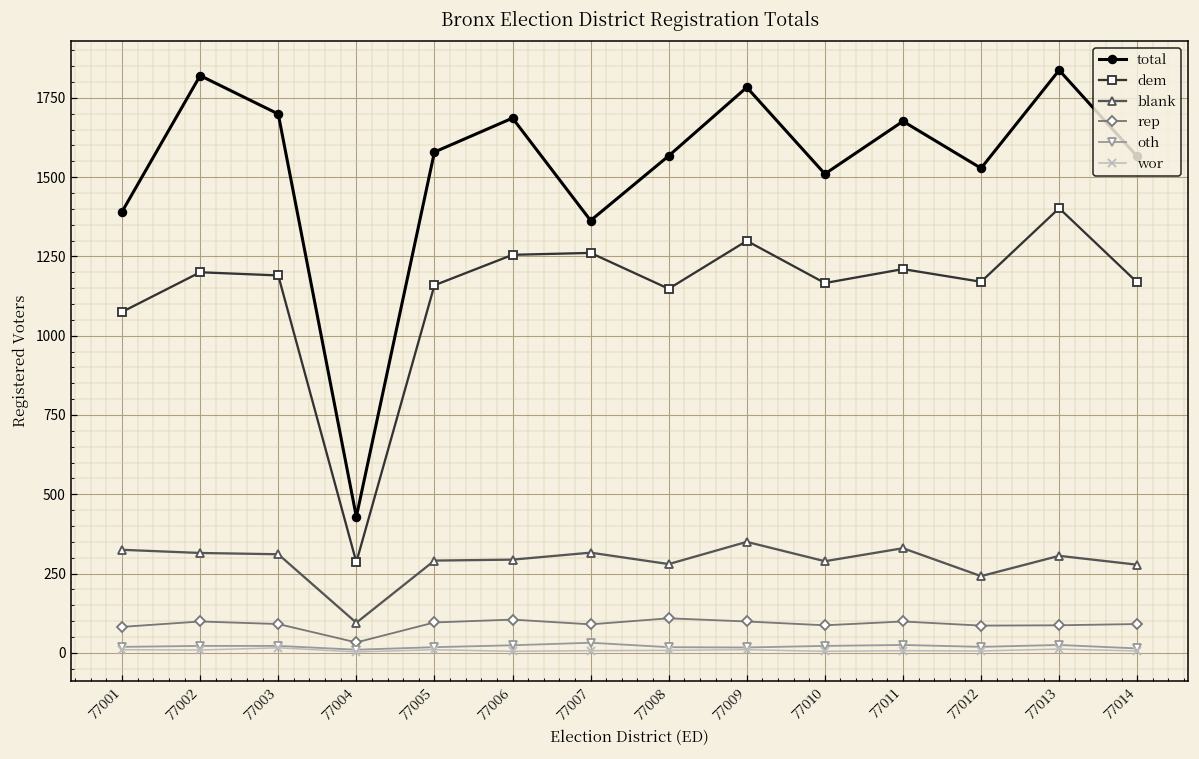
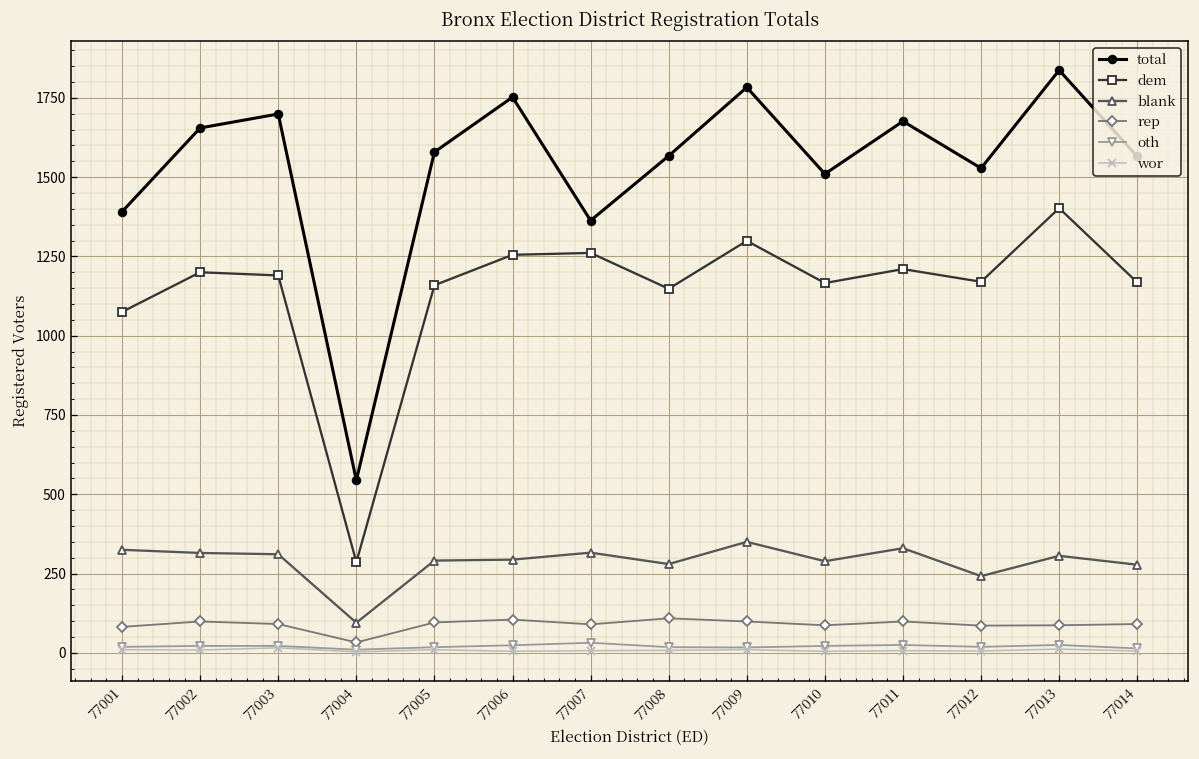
  {
    "total": {
      "77001": 1390,
-     "77002": 1820,
+     "77002": 1660,
      "77003": 1700,
-     "77004": 430,
+     "77004": 540,
      "77005": 1580,
-     "77006": 1690,
+     "77006": 1750,
      "77007": 1360,
      "77008": 1570,
      "77009": 1780,
      "77010": 1510,
      "77011": 1680,
      "77012": 1530,
      "77013": 1840
    }
  }
